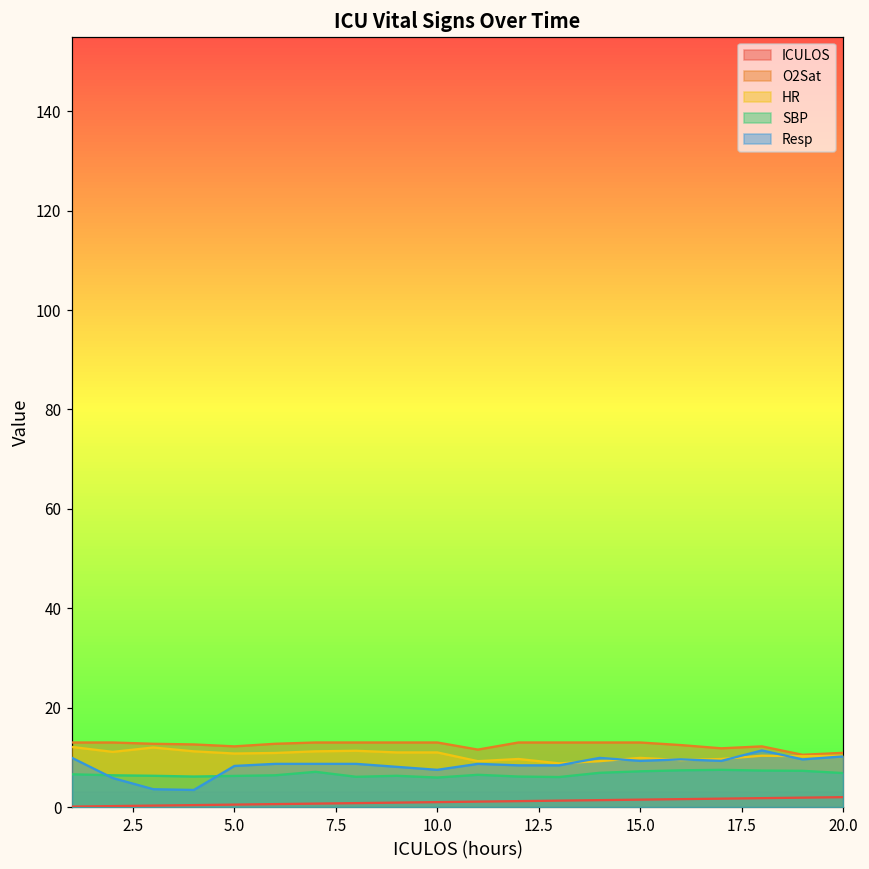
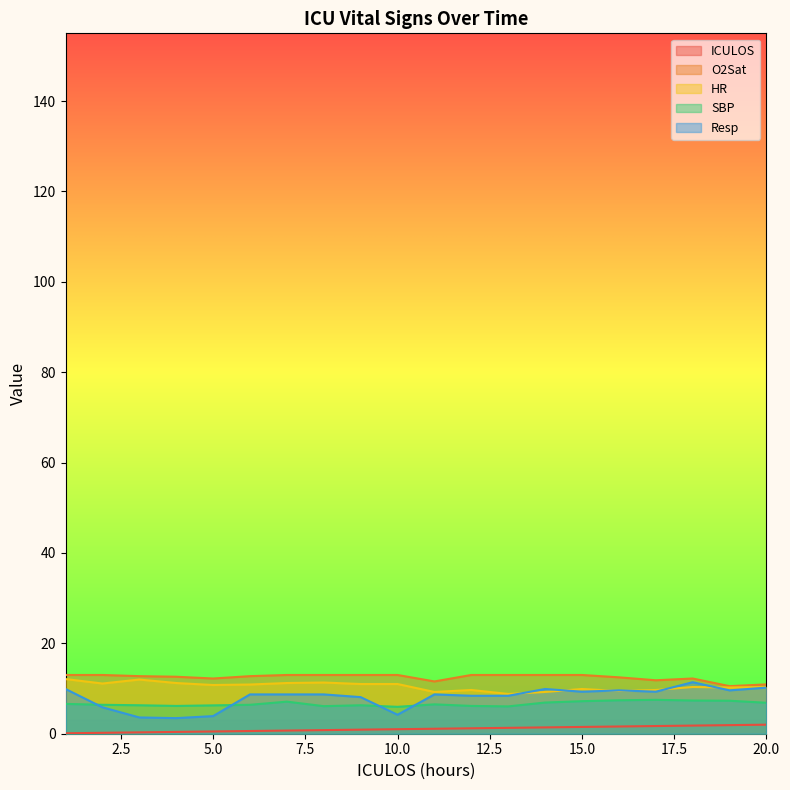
  {
    "SBP": {
      "5.0": 6,
      "10.0": 6,
      "15.0": 7,
      "20.0": 7
    },
    "Resp": {
-     "5.0": 8,
-     "10.0": 8,
+     "5.0": 4,
+     "10.0": 4,
      "15.0": 9
    }
  }
